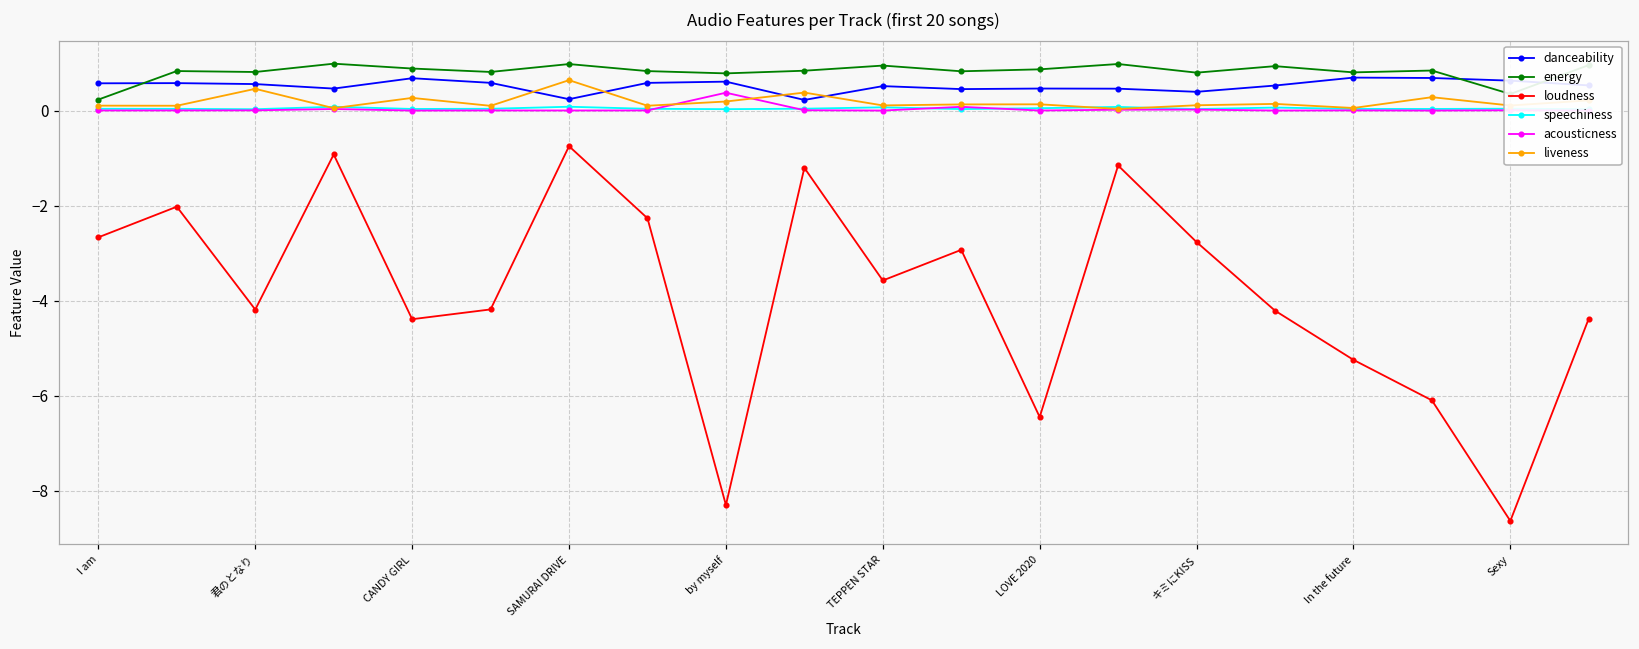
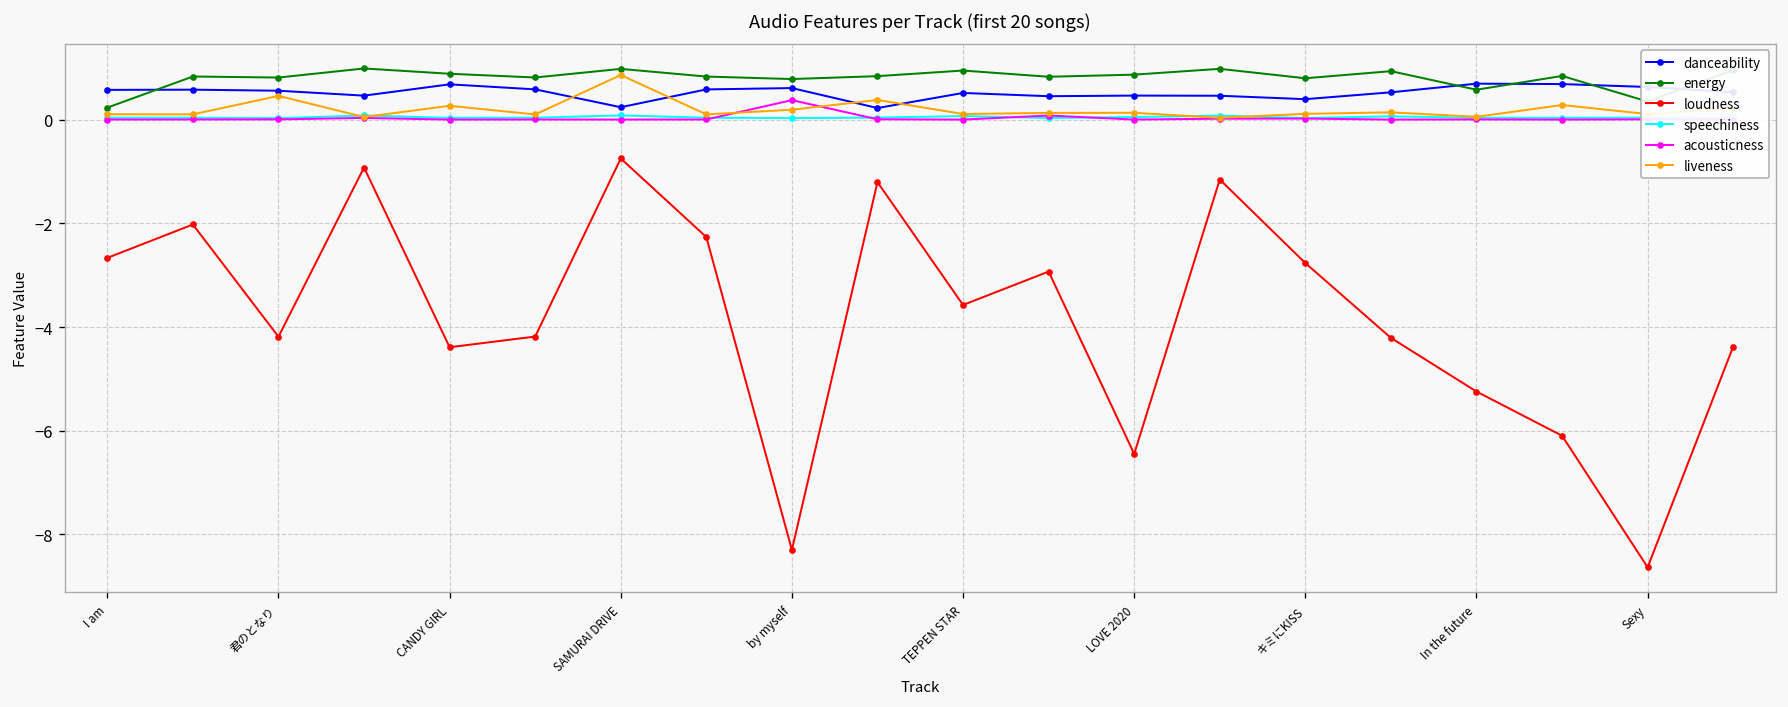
  {
    "danceability": {
      "I am": 0.6,
      "君のとなり": 0.6,
      "CANDY GIRL": 0.7,
      "SAMURAI DRIVE": 0.2,
      "by myself": 0.6,
      "TEPPEN STAR": 0.5,
      "LOVE 2020": 0.5,
      "キミにKISS": 0.4,
      "In the future": 0.7
    },
    "energy": {
      "I am": 0.2,
      "君のとなり": 0.8,
      "CANDY GIRL": 0.9,
      "SAMURAI DRIVE": 1.0,
      "by myself": 0.8,
      "TEPPEN STAR": 0.9,
      "LOVE 2020": 0.9,
      "キミにKISS": 0.8,
-     "In the future": 0.8
+     "In the future": 0.6
    },
    "loudness": {
      "I am": -2.7,
      "君のとなり": -4.2,
      "CANDY GIRL": -4.4,
      "SAMURAI DRIVE": -0.8,
      "by myself": -8.3,
      "TEPPEN STAR": -3.6,
      "LOVE 2020": -6.4,
      "キミにKISS": -2.8,
      "In the future": -5.2,
      "Sexy": -8.6
    },
    "speechiness": {
      "SAMURAI DRIVE": 0.1,
      "by myself": 0.0
    },
    "acousticness": {
      "SAMURAI DRIVE": 0.0,
      "by myself": 0.4,
      "TEPPEN STAR": 0.0
    },
    "liveness": {
      "I am": 0.1,
      "君のとなり": 0.5,
      "CANDY GIRL": 0.3,
-     "SAMURAI DRIVE": 0.6,
+     "SAMURAI DRIVE": 0.9,
      "by myself": 0.2,
      "LOVE 2020": 0.1,
      "キミにKISS": 0.1
    }
  }
